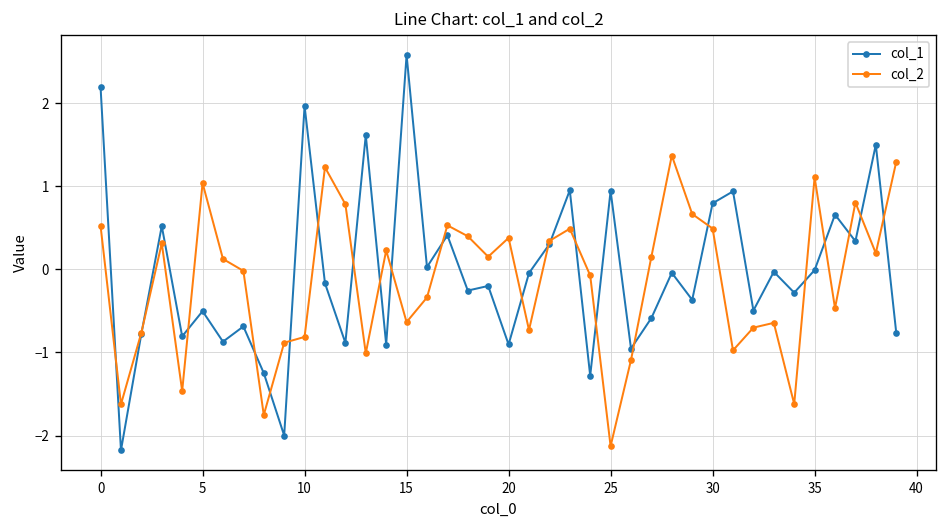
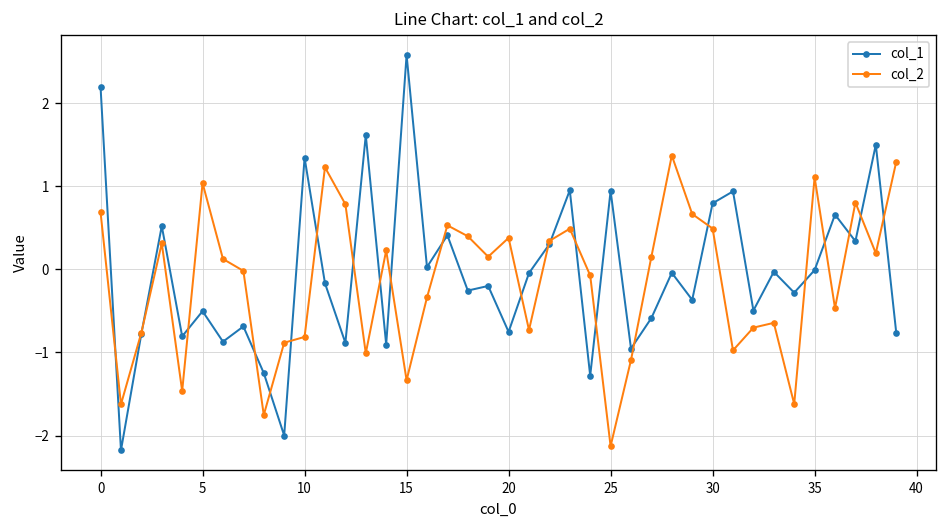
  {
    "col_1": {
      "0": 2.2,
      "5": -0.5,
-     "10": 2.0,
+     "10": 1.3,
      "15": 2.6,
-     "20": -0.9,
+     "20": -0.8,
      "25": 0.9,
      "30": 0.8,
      "35": 0.0
    },
    "col_2": {
-     "0": 0.5,
+     "0": 0.7,
      "5": 1.0,
      "10": -0.8,
-     "15": -0.6,
+     "15": -1.3,
      "20": 0.4,
      "25": -2.1,
      "30": 0.5,
      "35": 1.1
    }
  }
